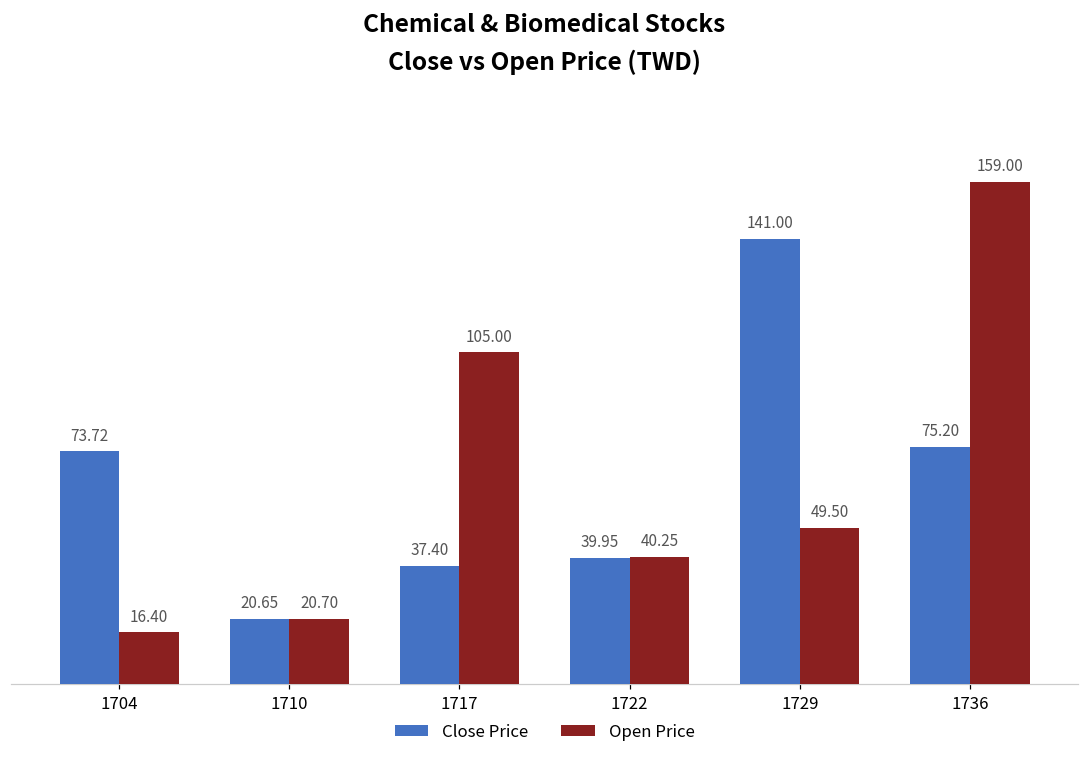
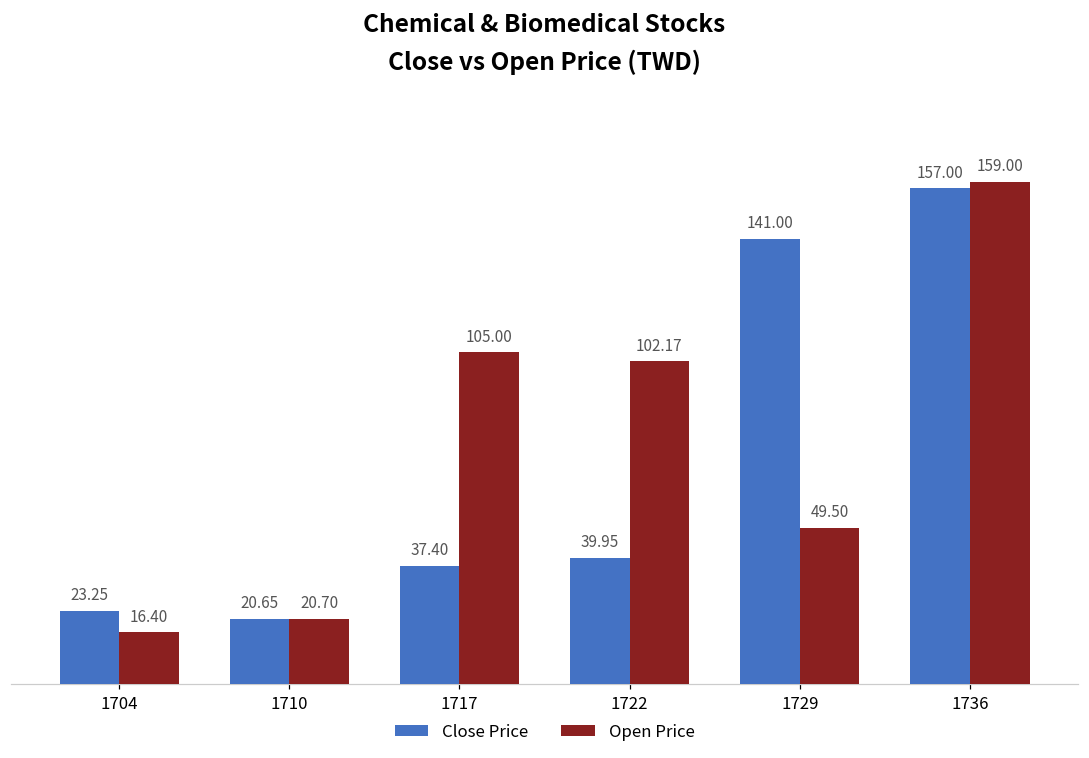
  {
    "Close Price": {
-     "1704": 73.72,
+     "1704": 23.25,
      "1710": 20.65,
      "1717": 37.40,
      "1722": 39.95,
      "1729": 141.00,
-     "1736": 75.20
+     "1736": 157.00
    },
    "Open Price": {
      "1704": 16.40,
      "1710": 20.70,
      "1717": 105.00,
-     "1722": 40.25,
+     "1722": 102.17,
      "1729": 49.50,
      "1736": 159.00
    }
  }
